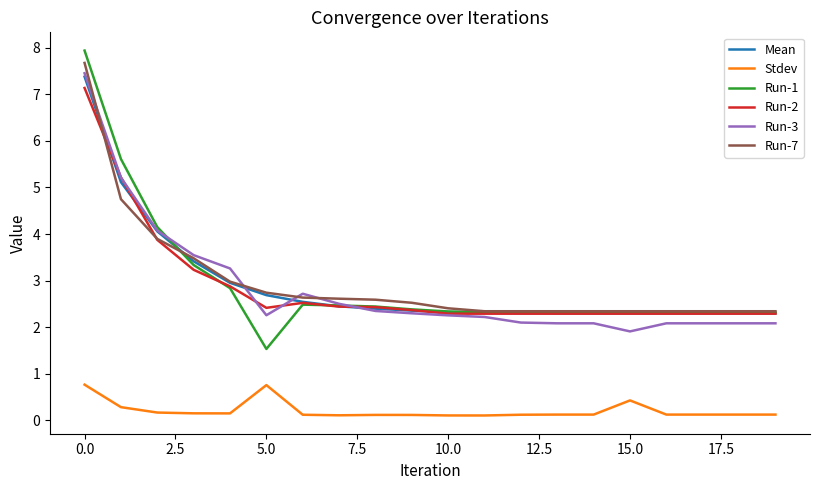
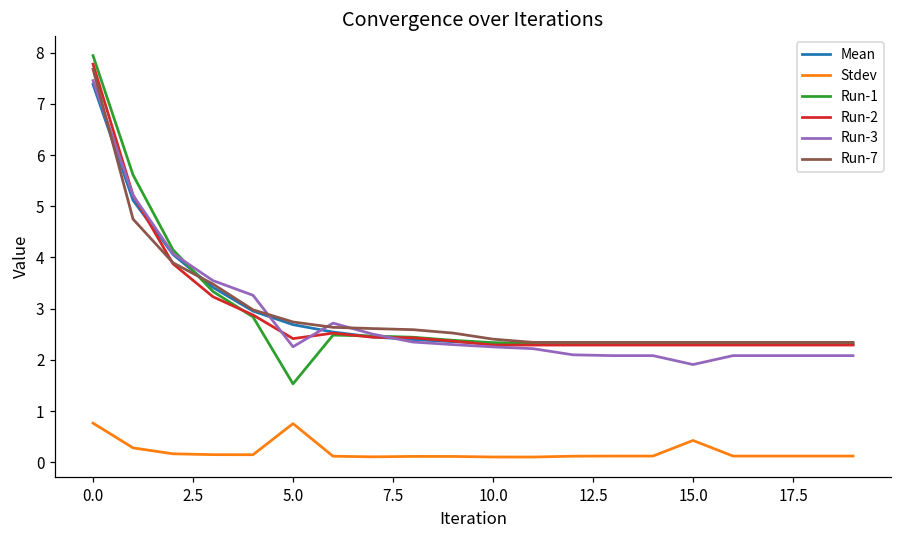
  {
    "Mean": {
      "0.0": 7.4
    },
    "Stdev": {
      "0.0": 0.8,
      "5.0": 0.8,
      "10.0": 0.1,
      "15.0": 0.4
    },
    "Run-1": {
      "0.0": 7.9,
      "5.0": 1.5
    },
    "Run-2": {
-     "0.0": 7.1,
+     "0.0": 7.8,
      "5.0": 2.4
    },
    "Run-3": {
      "0.0": 7.5,
      "5.0": 2.3,
      "15.0": 1.9
    },
    "Run-7": {
      "0.0": 7.7,
      "10.0": 2.4
    }
  }
